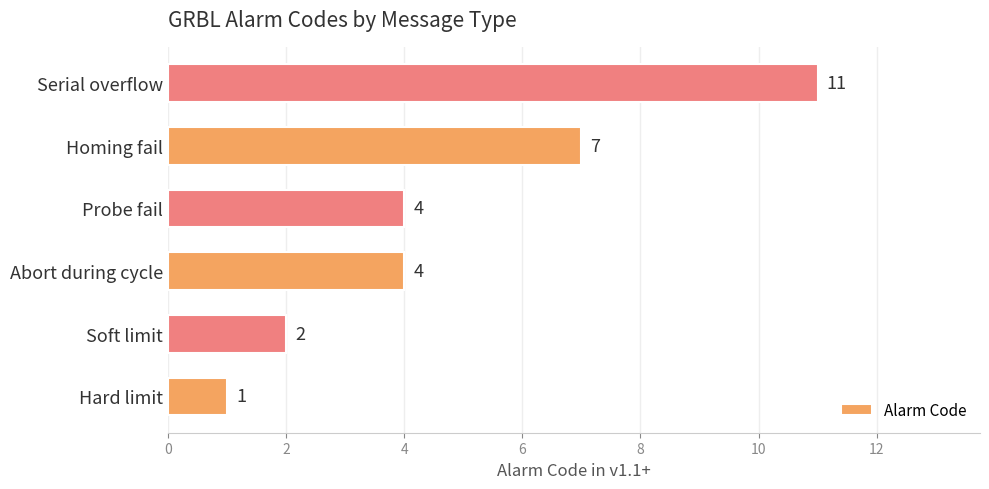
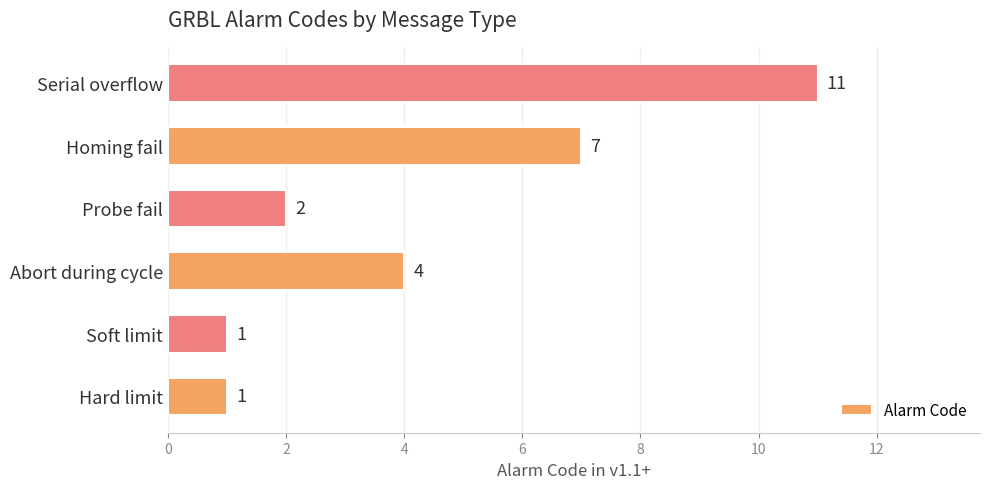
  {
    "Serial overflow": 11,
    "Homing fail": 7,
-   "Probe fail": 4,
+   "Probe fail": 2,
    "Abort during cycle": 4,
-   "Soft limit": 2,
+   "Soft limit": 1,
    "Hard limit": 1
  }
